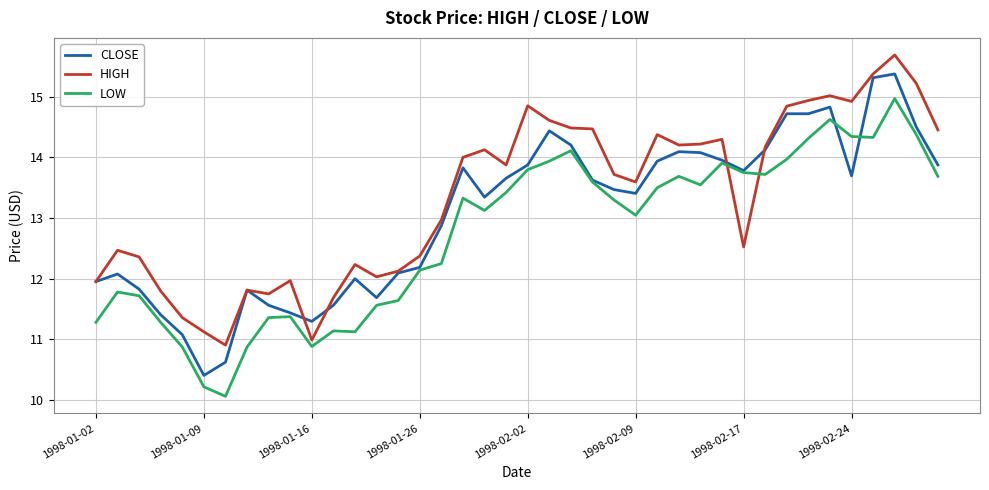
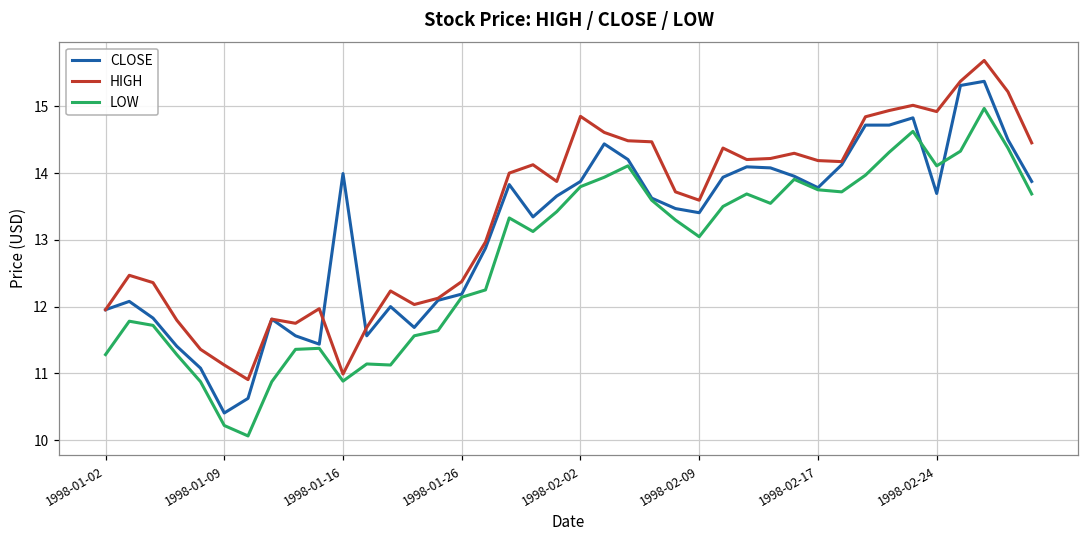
  {
    "CLOSE": {
      "1998-01-09": 10.4,
-     "1998-01-16": 11.3,
+     "1998-01-16": 14.0,
      "1998-01-26": 12.2,
      "1998-02-02": 13.9,
      "1998-02-09": 13.4,
      "1998-02-24": 13.7
    },
    "HIGH": {
      "1998-01-09": 11.1,
      "1998-01-16": 11.0,
      "1998-01-26": 12.4,
      "1998-02-02": 14.9,
      "1998-02-09": 13.6,
-     "1998-02-17": 12.5,
+     "1998-02-17": 14.2,
      "1998-02-24": 14.9
    },
    "LOW": {
      "1998-01-02": 11.3,
      "1998-01-09": 10.2,
      "1998-01-16": 10.9,
      "1998-01-26": 12.1,
      "1998-02-02": 13.8,
      "1998-02-09": 13.0,
-     "1998-02-24": 14.3
+     "1998-02-24": 14.1
    }
  }
